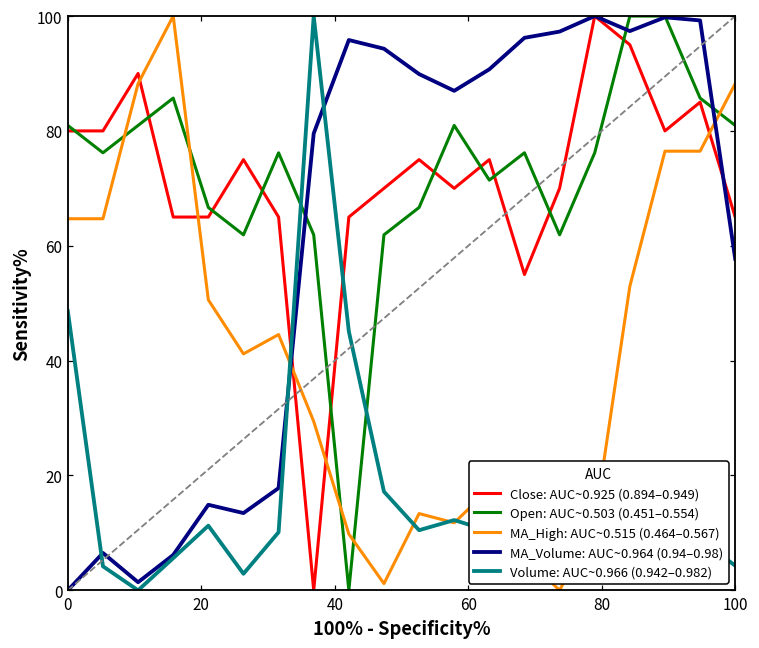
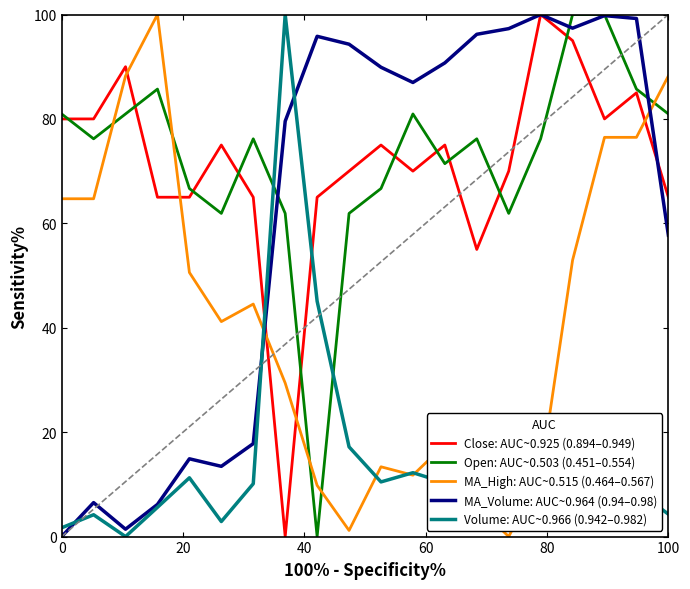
  {
    "Close: AUC~0.925 (0.894–0.949)": {
      "0": 80,
      "100": 65
    },
    "Open: AUC~0.503 (0.451–0.554)": {
      "0": 81,
      "100": 81
    },
    "MA_High: AUC~0.515 (0.464–0.567)": {
      "0": 65,
      "100": 88
    },
    "MA_Volume: AUC~0.964 (0.94–0.98)": {
      "100": 58
    },
    "Volume: AUC~0.966 (0.942–0.982)": {
-     "0": 49,
+     "0": 2,
      "100": 4
    }
  }
